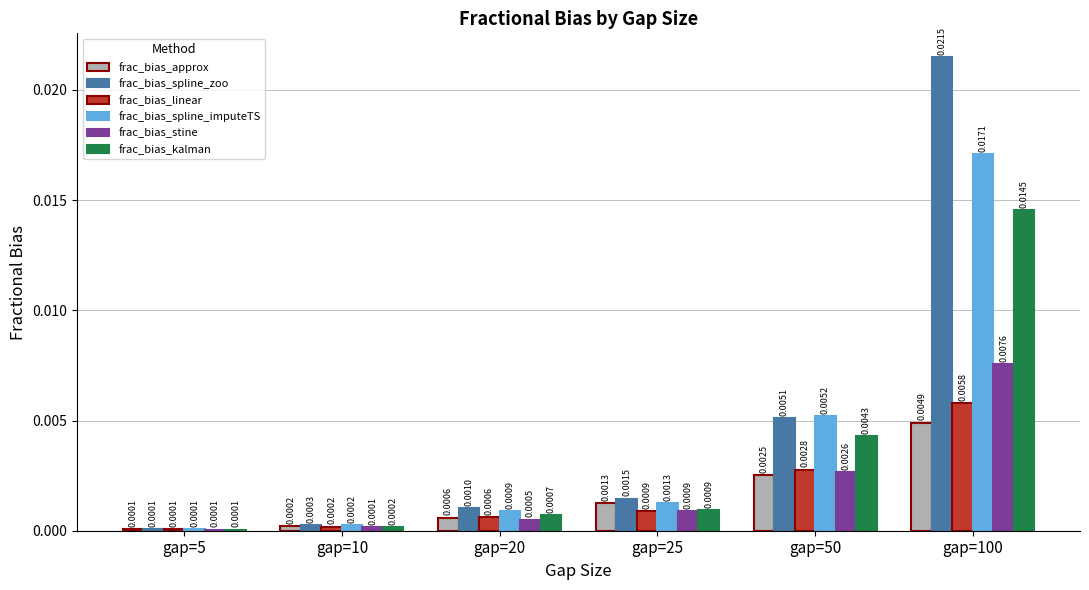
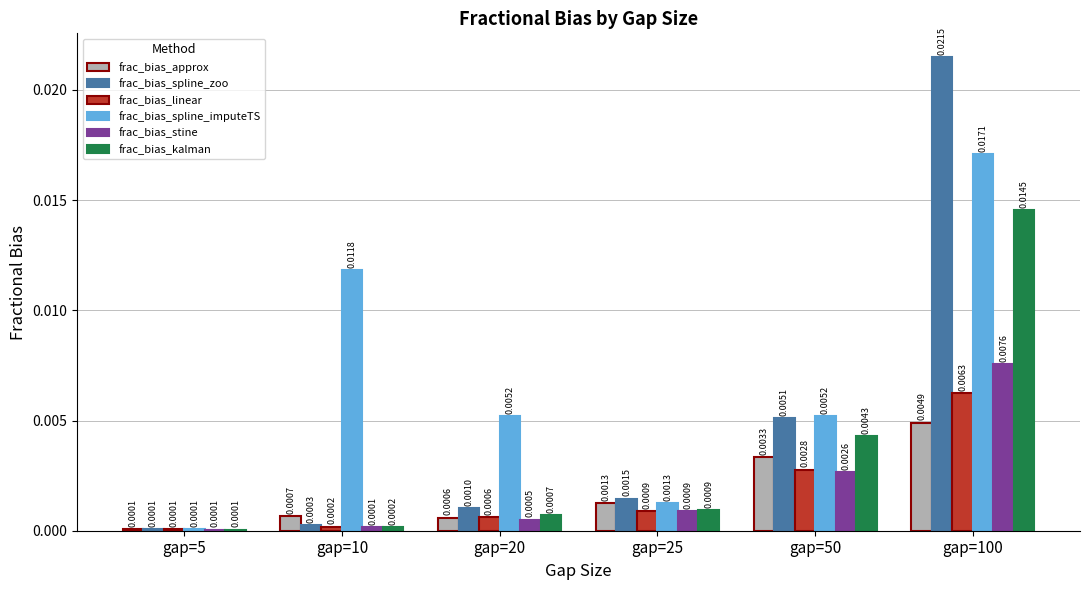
  {
    "frac_bias_approx": {
      "gap=5": 0.0001,
-     "gap=10": 0.0002,
+     "gap=10": 0.0007,
      "gap=20": 0.0006,
      "gap=25": 0.0013,
-     "gap=50": 0.0025,
+     "gap=50": 0.0033,
      "gap=100": 0.0049
    },
    "frac_bias_spline_zoo": {
      "gap=5": 0.0001,
      "gap=10": 0.0003,
      "gap=20": 0.0010,
      "gap=25": 0.0015,
      "gap=50": 0.0051,
      "gap=100": 0.0215
    },
    "frac_bias_linear": {
      "gap=5": 0.0001,
      "gap=10": 0.0002,
      "gap=20": 0.0006,
      "gap=25": 0.0009,
      "gap=50": 0.0028,
-     "gap=100": 0.0058
+     "gap=100": 0.0063
    },
    "frac_bias_spline_imputeTS": {
      "gap=5": 0.0001,
-     "gap=10": 0.0002,
-     "gap=20": 0.0009,
+     "gap=10": 0.0118,
+     "gap=20": 0.0052,
      "gap=25": 0.0013,
      "gap=50": 0.0052,
      "gap=100": 0.0171
    },
    "frac_bias_stine": {
      "gap=5": 0.0001,
      "gap=10": 0.0001,
      "gap=20": 0.0005,
      "gap=25": 0.0009,
      "gap=50": 0.0026,
      "gap=100": 0.0076
    },
    "frac_bias_kalman": {
      "gap=5": 0.0001,
      "gap=10": 0.0002,
      "gap=20": 0.0007,
      "gap=25": 0.0009,
      "gap=50": 0.0043,
      "gap=100": 0.0145
    }
  }
